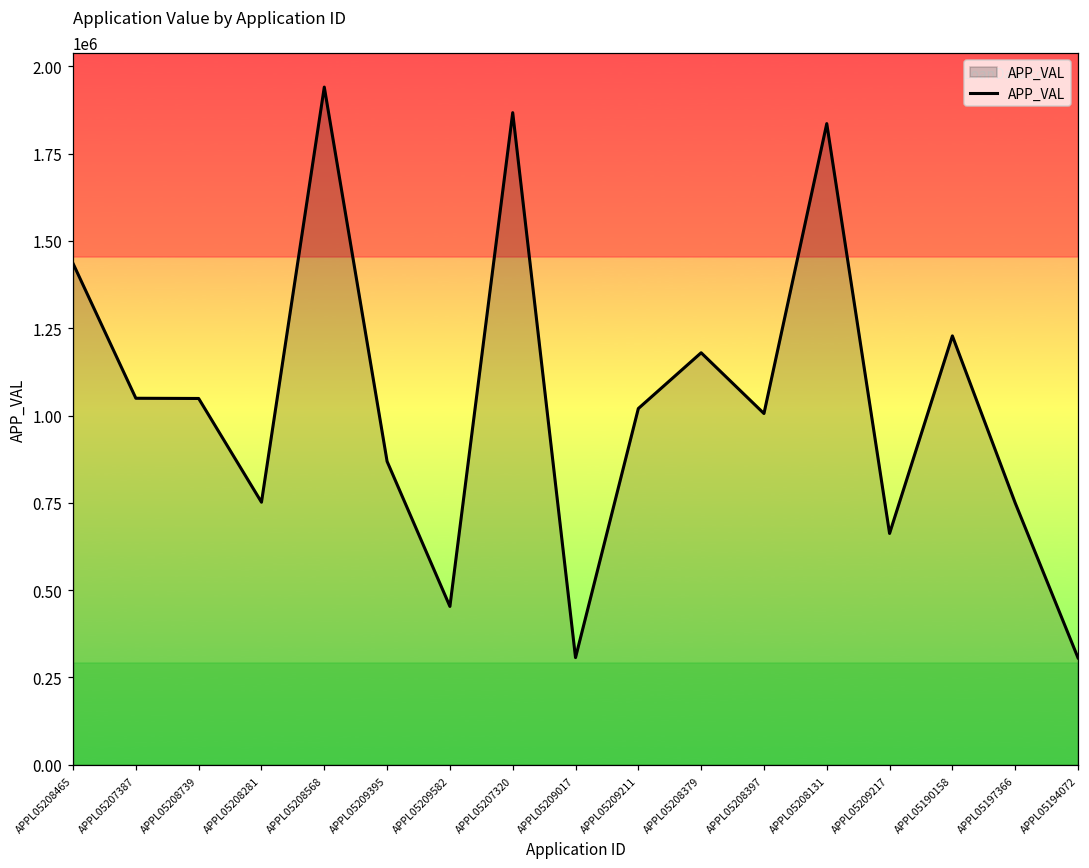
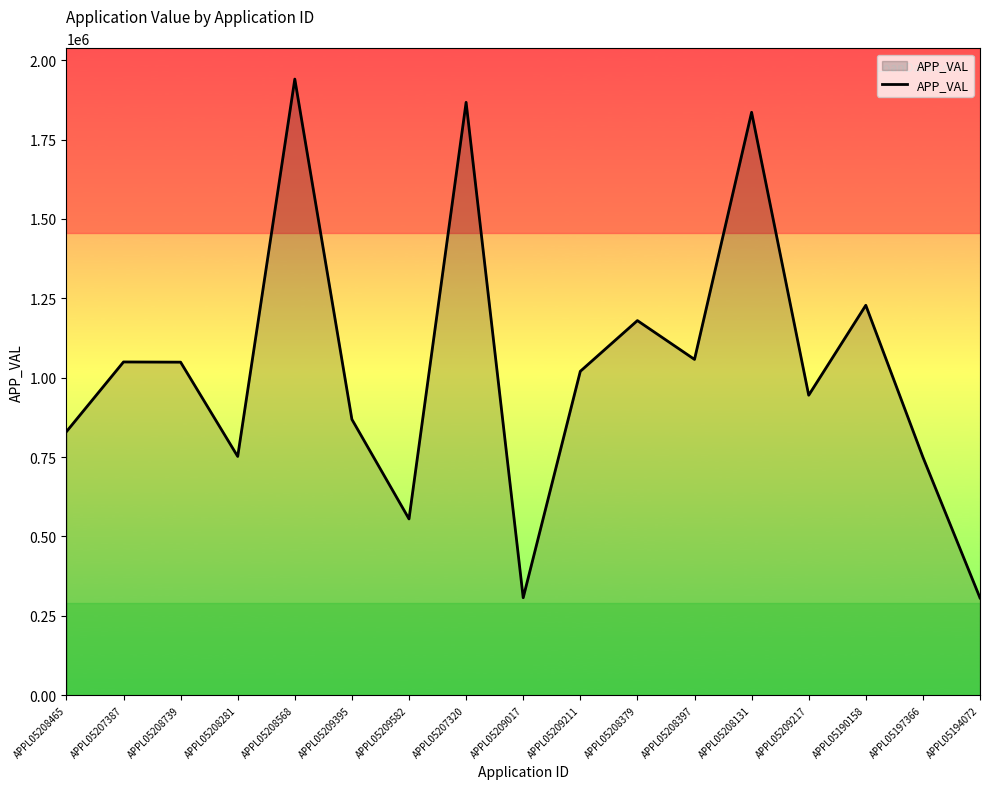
  {
-   "APPL05208465": 1440000,
+   "APPL05208465": 830000,
    "APPL05207387": 1050000,
    "APPL05208739": 1050000,
    "APPL05208281": 750000,
    "APPL05209395": 870000,
-   "APPL05209582": 450000,
+   "APPL05209582": 560000,
    "APPL05209017": 310000,
    "APPL05209211": 1020000,
    "APPL05208379": 1180000,
-   "APPL05208397": 1010000,
-   "APPL05209217": 660000,
+   "APPL05208397": 1060000,
+   "APPL05209217": 940000,
    "APPL05190158": 1230000,
    "APPL05197366": 750000,
    "APPL05194072": 310000
  }
